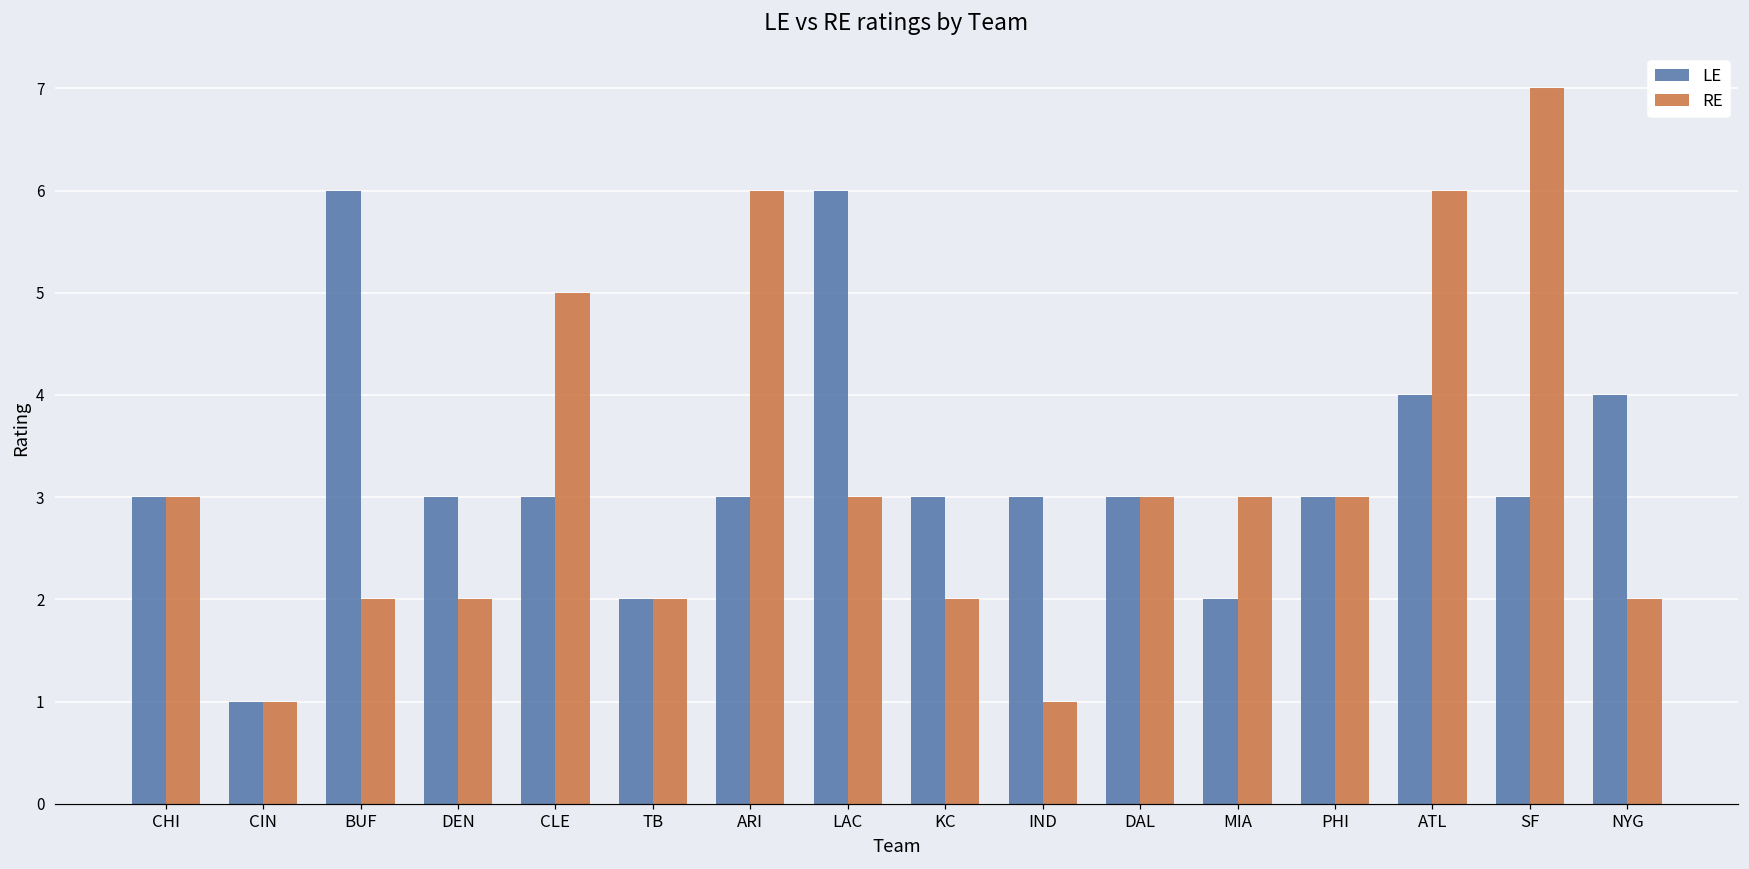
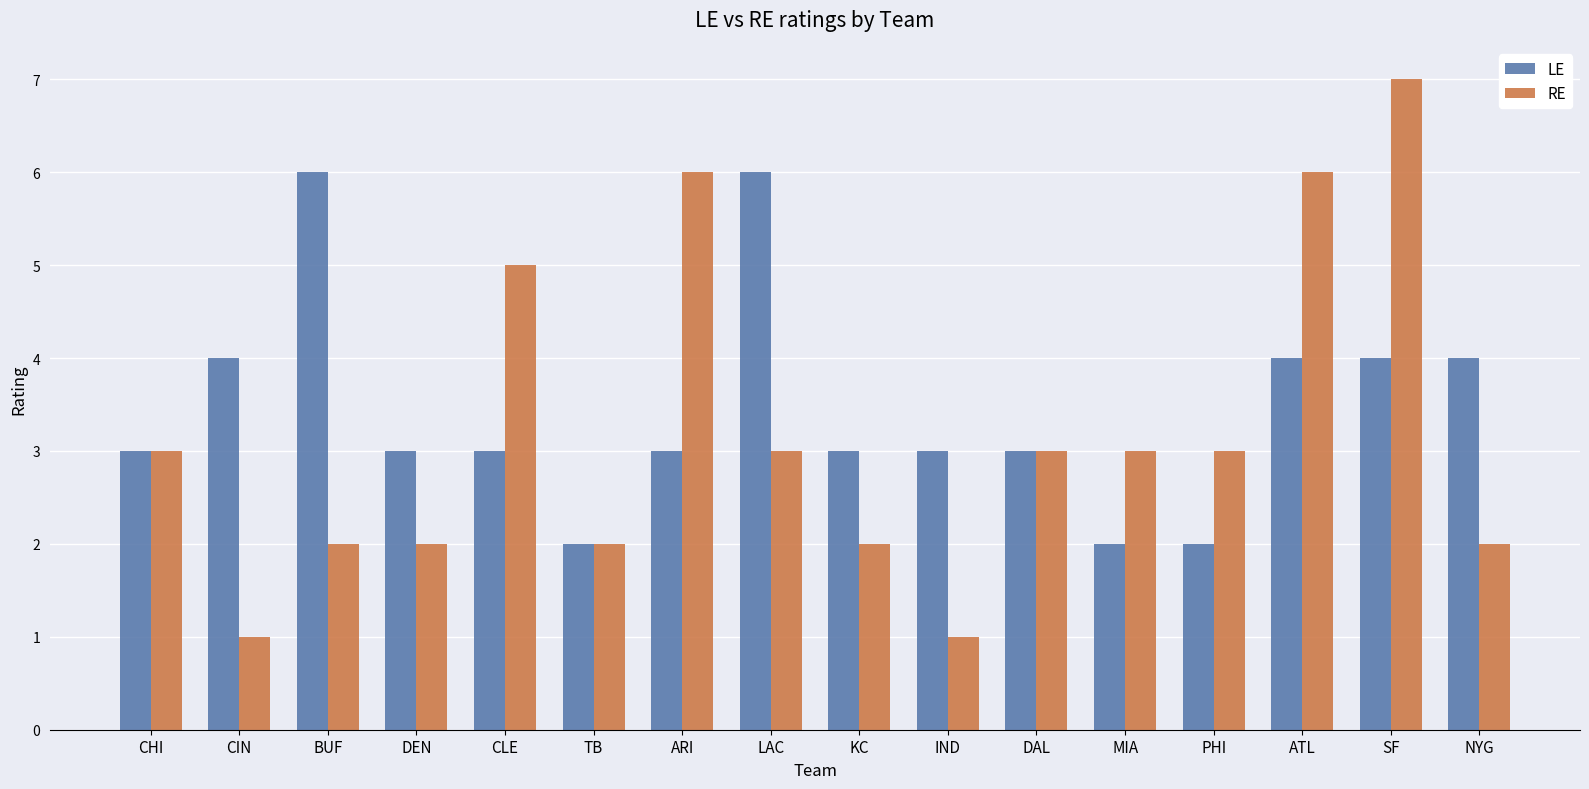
  {
    "LE": {
      "CHI": 3,
-     "CIN": 1,
+     "CIN": 4,
      "BUF": 6,
      "DEN": 3,
      "CLE": 3,
      "TB": 2,
      "ARI": 3,
      "LAC": 6,
      "KC": 3,
      "IND": 3,
      "DAL": 3,
      "MIA": 2,
-     "PHI": 3,
+     "PHI": 2,
      "ATL": 4,
-     "SF": 3,
+     "SF": 4,
      "NYG": 4
    },
    "RE": {
      "CHI": 3,
      "CIN": 1,
      "BUF": 2,
      "DEN": 2,
      "CLE": 5,
      "TB": 2,
      "ARI": 6,
      "LAC": 3,
      "KC": 2,
      "IND": 1,
      "DAL": 3,
      "MIA": 3,
      "PHI": 3,
      "ATL": 6,
      "SF": 7,
      "NYG": 2
    }
  }
